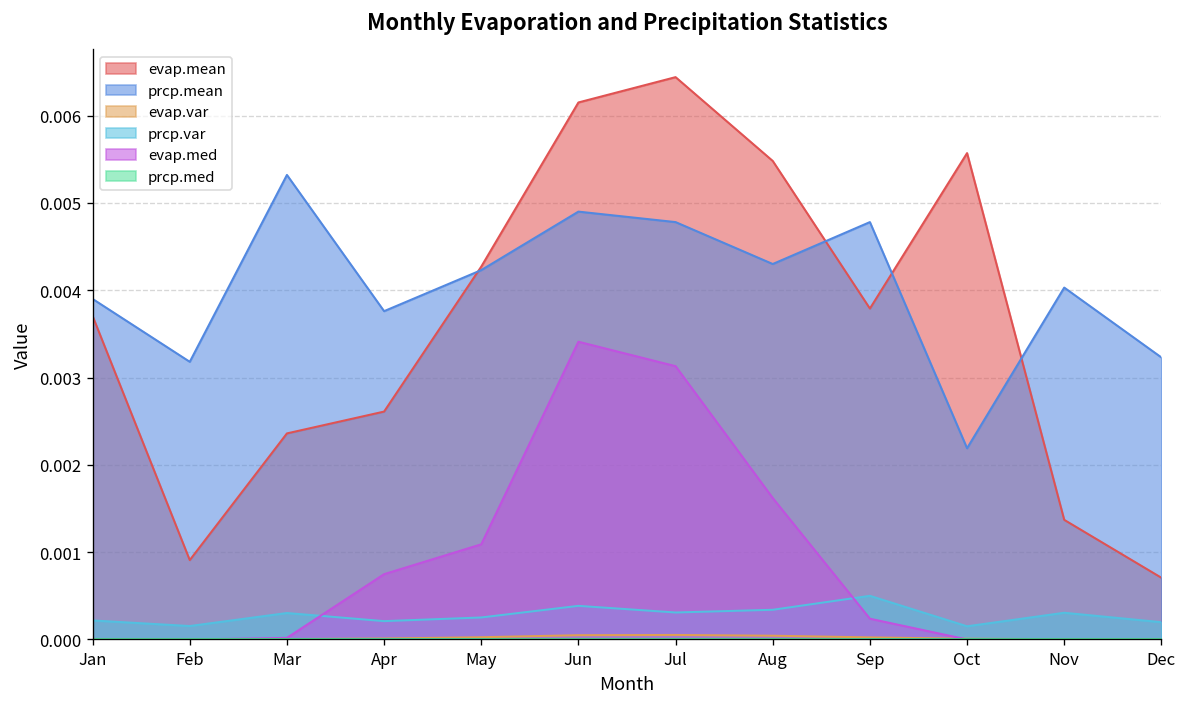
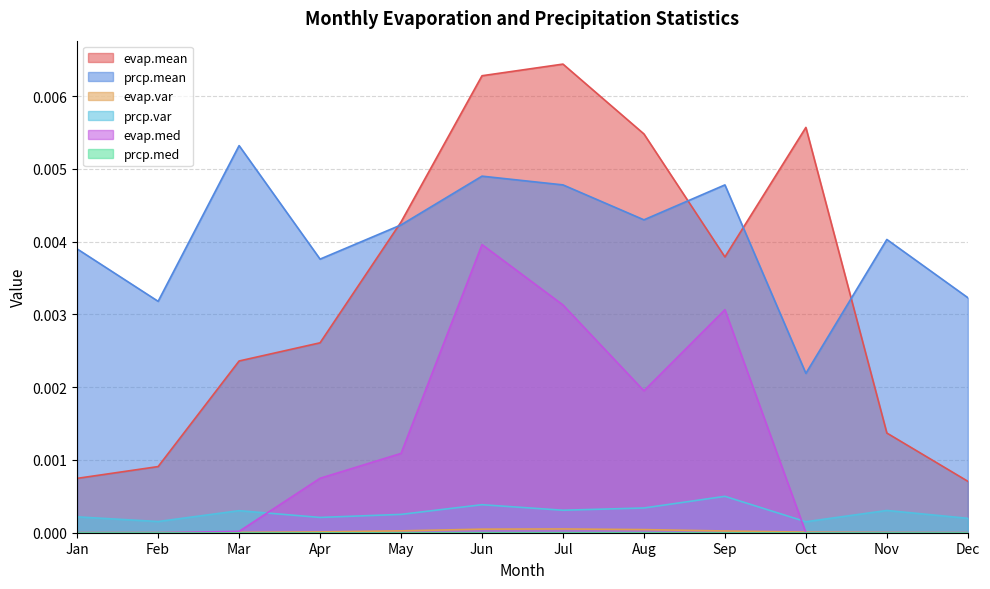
  {
    "evap.mean": {
-     "Jan": 0.0037,
+     "Jan": 0.0007,
      "Feb": 0.0009,
      "Mar": 0.0024,
      "Apr": 0.0026,
      "May": 0.0043,
-     "Jun": 0.0062,
+     "Jun": 0.0063,
      "Jul": 0.0064,
      "Aug": 0.0055,
      "Sep": 0.0038,
      "Oct": 0.0056,
      "Nov": 0.0014,
      "Dec": 0.0007
    },
    "evap.var": {
      "Jun": 0.0000,
      "Jul": 0.0001,
      "Aug": 0.0000
    },
    "evap.med": {
      "Apr": 0.0007,
      "May": 0.0011,
-     "Jun": 0.0034,
+     "Jun": 0.0040,
      "Jul": 0.0031,
-     "Aug": 0.0016,
-     "Sep": 0.0002
+     "Aug": 0.0020,
+     "Sep": 0.0031
    },
    "prcp.med": {
      "Jun": 0.0000,
      "Jul": 0.0000,
      "Aug": 0.0000
    }
  }
